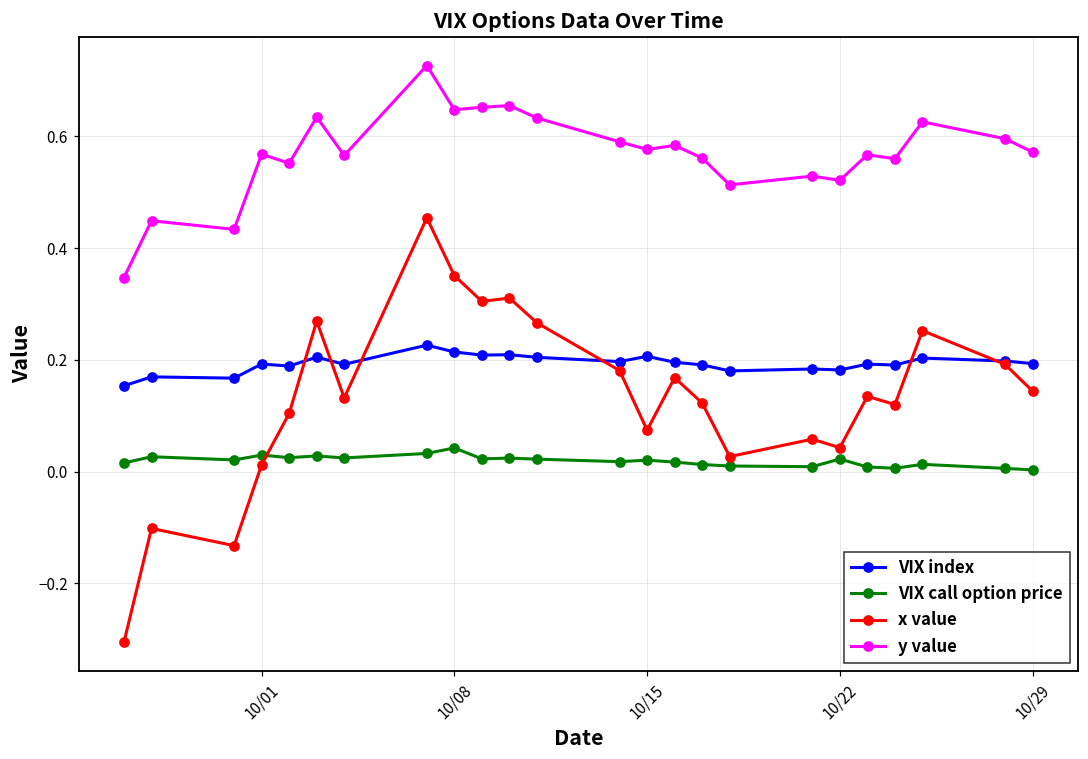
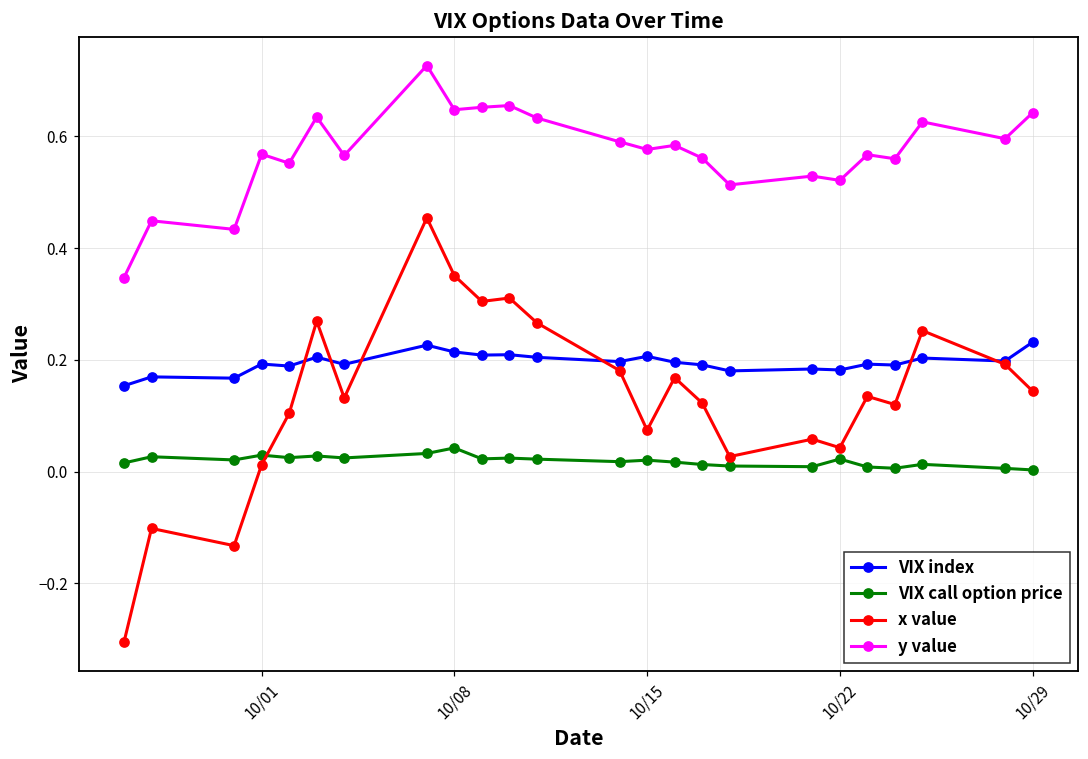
  {
    "VIX index": {
      "10/01": 0.19,
      "10/08": 0.21,
      "10/15": 0.21,
      "10/22": 0.18,
-     "10/29": 0.19
+     "10/29": 0.23
    },
    "VIX call option price": {
      "10/01": 0.03,
      "10/08": 0.04,
      "10/15": 0.02,
      "10/22": 0.02,
      "10/29": 0.00
    },
    "x value": {
      "10/01": 0.01,
      "10/08": 0.35,
      "10/15": 0.07,
      "10/22": 0.04,
      "10/29": 0.14
    },
    "y value": {
      "10/01": 0.57,
      "10/08": 0.65,
      "10/15": 0.58,
      "10/22": 0.52,
-     "10/29": 0.57
+     "10/29": 0.64
    }
  }
